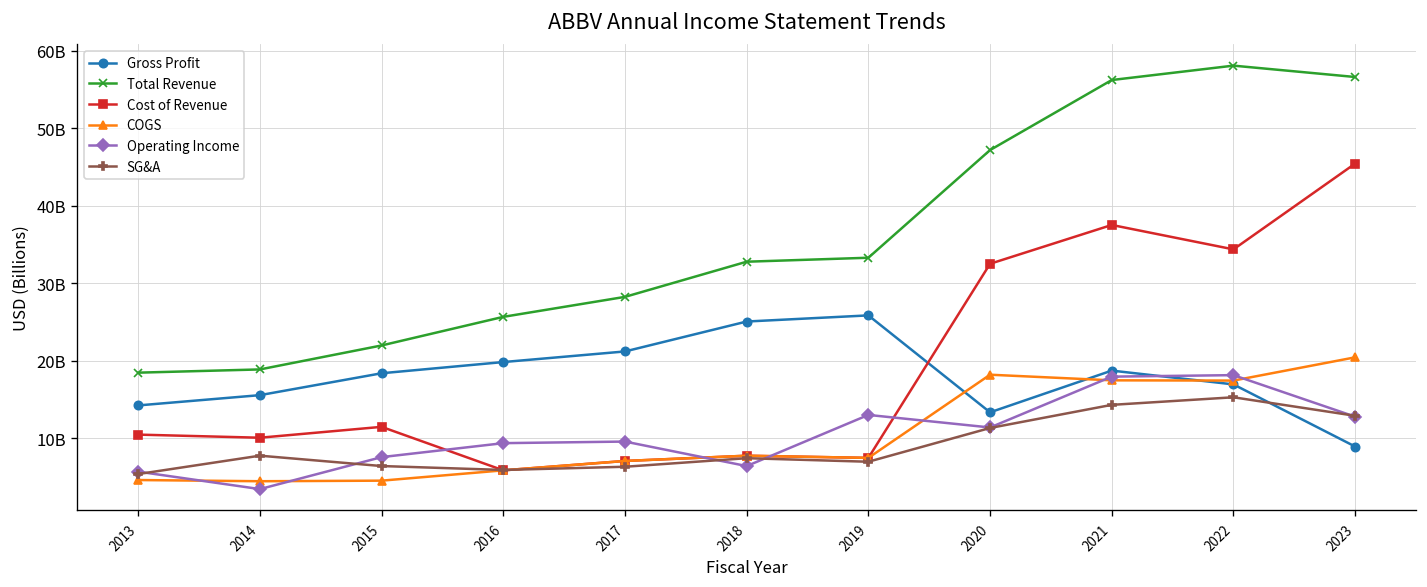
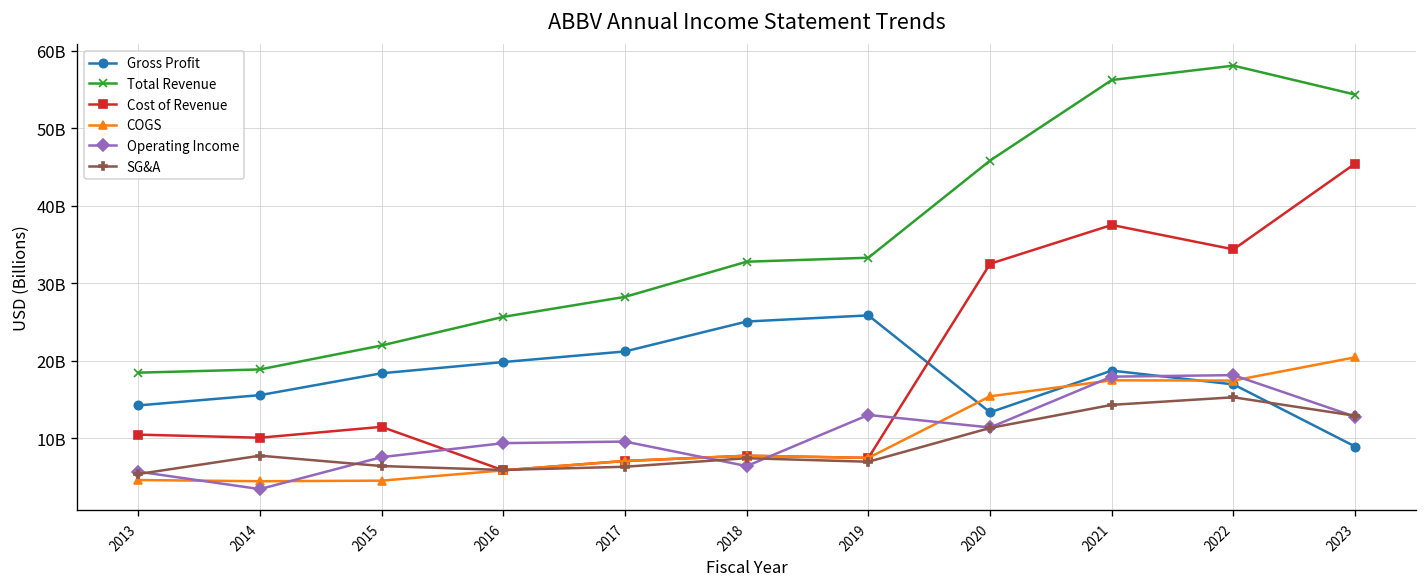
  {
    "Gross Profit": {
      "2013": 14000000000,
      "2014": 16000000000,
      "2015": 18000000000,
      "2016": 20000000000,
      "2017": 21000000000,
      "2018": 25000000000,
      "2019": 26000000000,
      "2020": 13000000000,
      "2021": 19000000000,
      "2022": 17000000000,
      "2023": 9000000000
    },
    "Total Revenue": {
      "2013": 18000000000,
      "2014": 19000000000,
      "2015": 22000000000,
      "2016": 26000000000,
      "2017": 28000000000,
      "2018": 33000000000,
      "2019": 33000000000,
-     "2020": 47000000000,
+     "2020": 46000000000,
      "2021": 56000000000,
      "2022": 58000000000,
-     "2023": 57000000000
+     "2023": 54000000000
    },
    "Cost of Revenue": {
      "2013": 10000000000,
      "2014": 10000000000,
      "2015": 11000000000,
      "2020": 32000000000,
      "2021": 37000000000,
      "2022": 34000000000,
      "2023": 45000000000
    },
    "COGS": {
      "2013": 5000000000,
      "2014": 4000000000,
      "2015": 5000000000,
-     "2020": 18000000000,
+     "2020": 15000000000,
      "2021": 17000000000,
      "2022": 17000000000,
      "2023": 20000000000
    },
    "Operating Income": {
      "2014": 3000000000,
      "2015": 8000000000,
      "2016": 9000000000,
      "2017": 10000000000,
      "2018": 6000000000,
      "2019": 13000000000,
      "2021": 18000000000,
      "2022": 18000000000
    },
    "SG&A": {
      "2014": 8000000000,
      "2015": 6000000000,
      "2017": 6000000000,
      "2019": 7000000000,
      "2021": 14000000000,
      "2022": 15000000000
    }
  }
